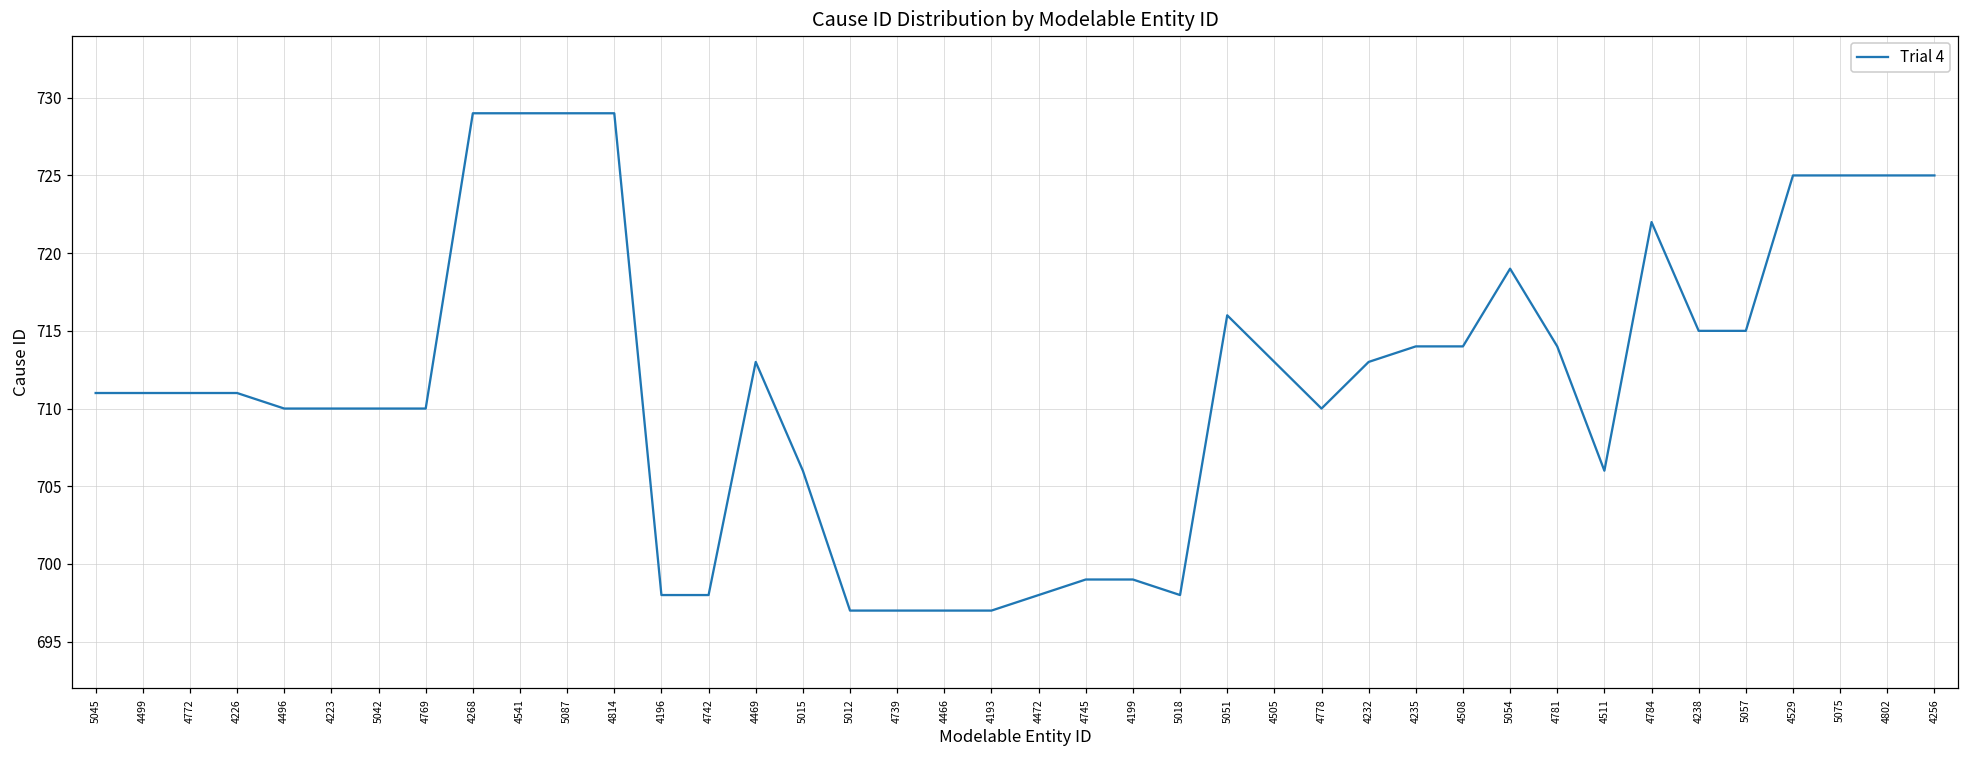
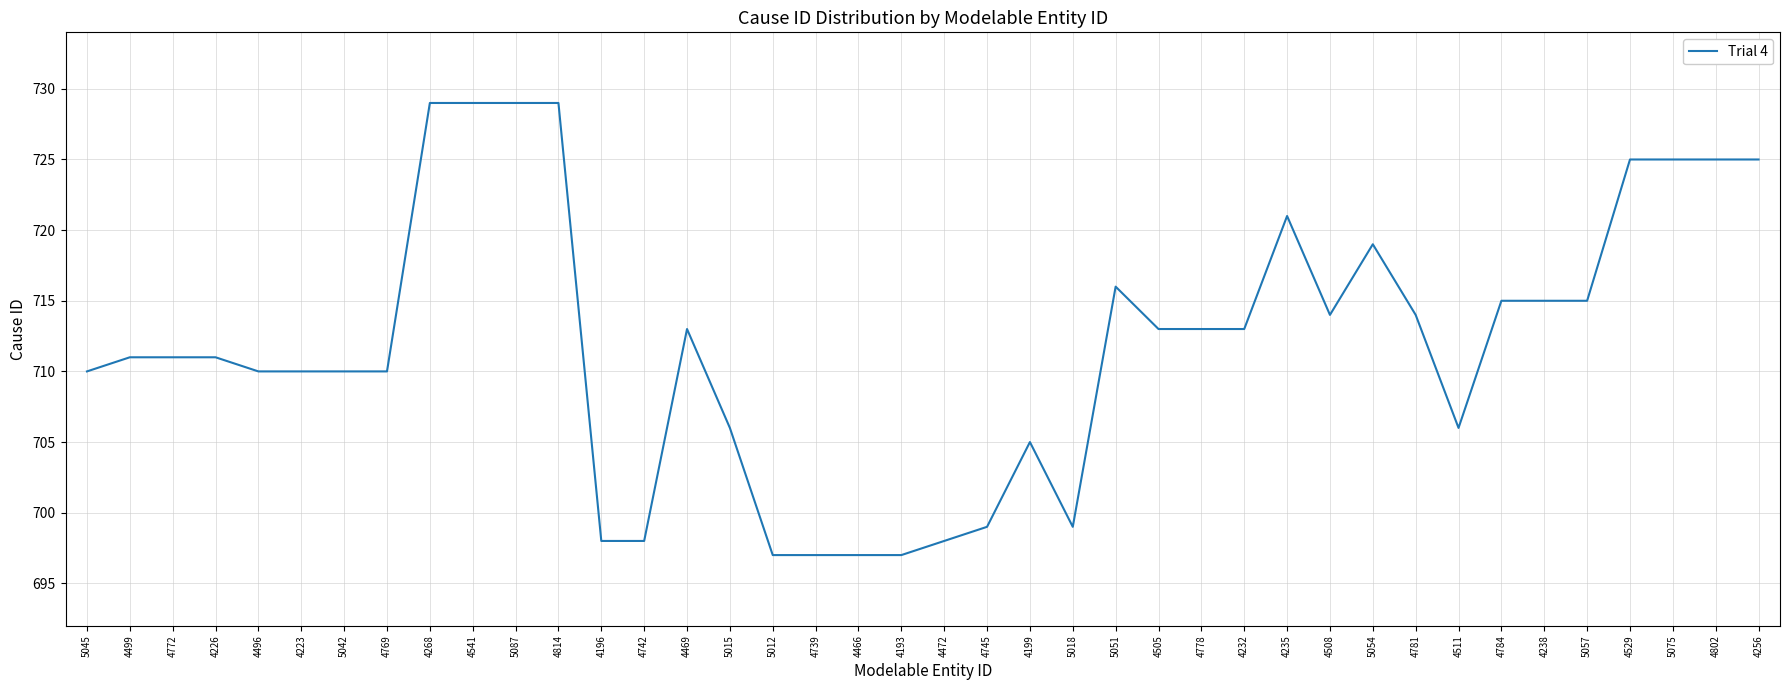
  {
-   "5045": 711,
+   "5045": 710,
    "4499": 711,
    "4772": 711,
    "4226": 711,
    "4496": 710,
    "4223": 710,
    "5042": 710,
    "4769": 710,
    "4268": 729,
    "4541": 729,
    "5087": 729,
    "4814": 729,
    "4196": 698,
    "4742": 698,
    "4469": 713,
    "5015": 706,
    "5012": 697,
    "4739": 697,
    "4466": 697,
    "4193": 697,
    "4472": 698,
    "4745": 699,
-   "4199": 699,
-   "5018": 698,
+   "4199": 705,
+   "5018": 699,
    "5051": 716,
    "4505": 713,
-   "4778": 710,
+   "4778": 713,
    "4232": 713,
-   "4235": 714,
+   "4235": 721,
    "4508": 714,
    "5054": 719,
    "4781": 714,
    "4511": 706,
-   "4784": 722,
+   "4784": 715,
    "4238": 715,
    "5057": 715,
    "4529": 725,
    "5075": 725,
    "4802": 725,
    "4256": 725
  }
